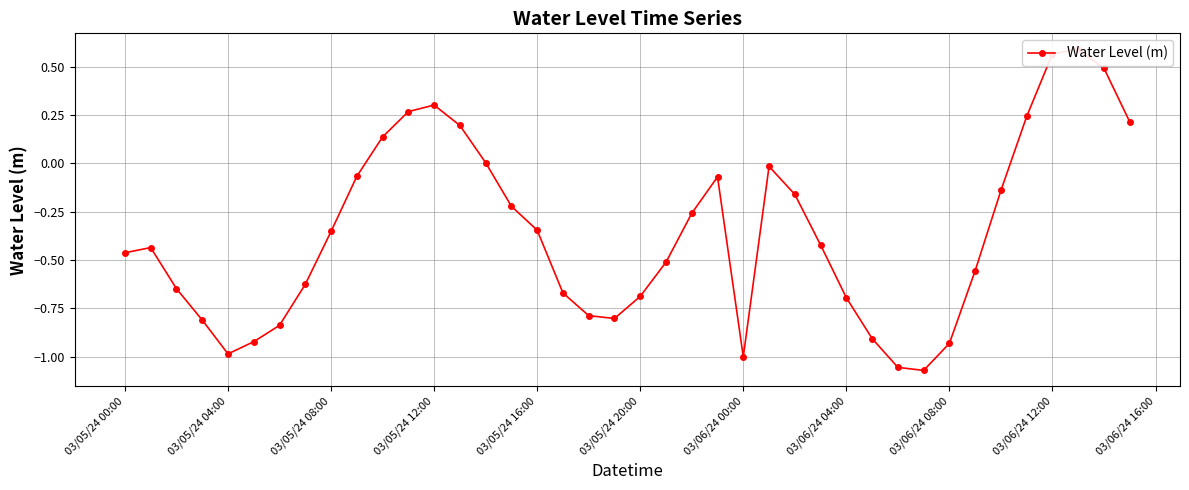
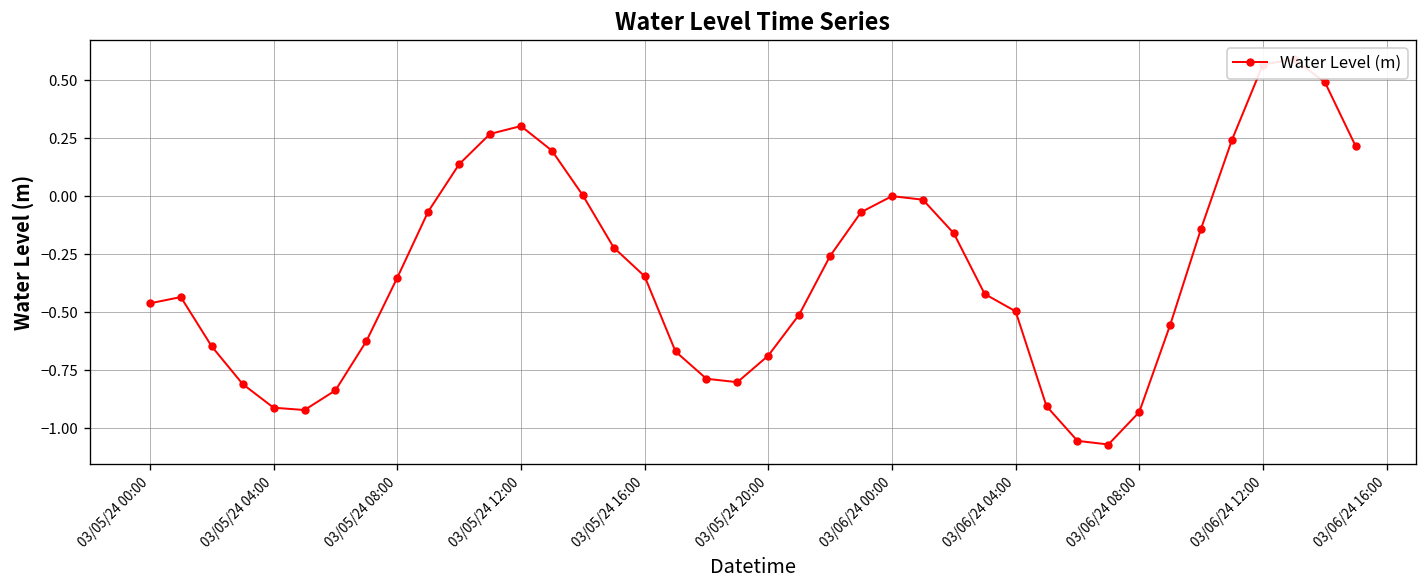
  {
    "03/05/24 00:00": -0.46,
-   "03/05/24 04:00": -0.99,
+   "03/05/24 04:00": -0.91,
    "03/05/24 08:00": -0.35,
    "03/05/24 12:00": 0.30,
    "03/05/24 16:00": -0.35,
    "03/05/24 20:00": -0.69,
-   "03/06/24 00:00": -1,
-   "03/06/24 04:00": -0.69,
+   "03/06/24 00:00": 0,
+   "03/06/24 04:00": -0.50,
    "03/06/24 08:00": -0.93
  }
